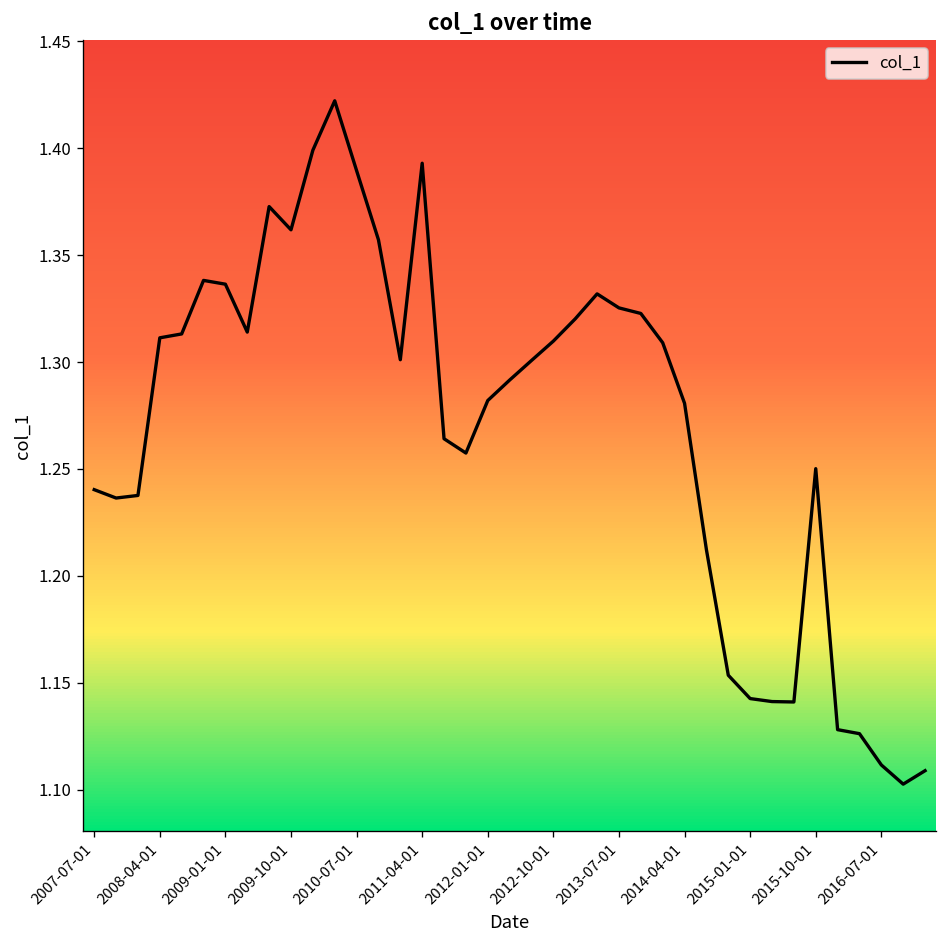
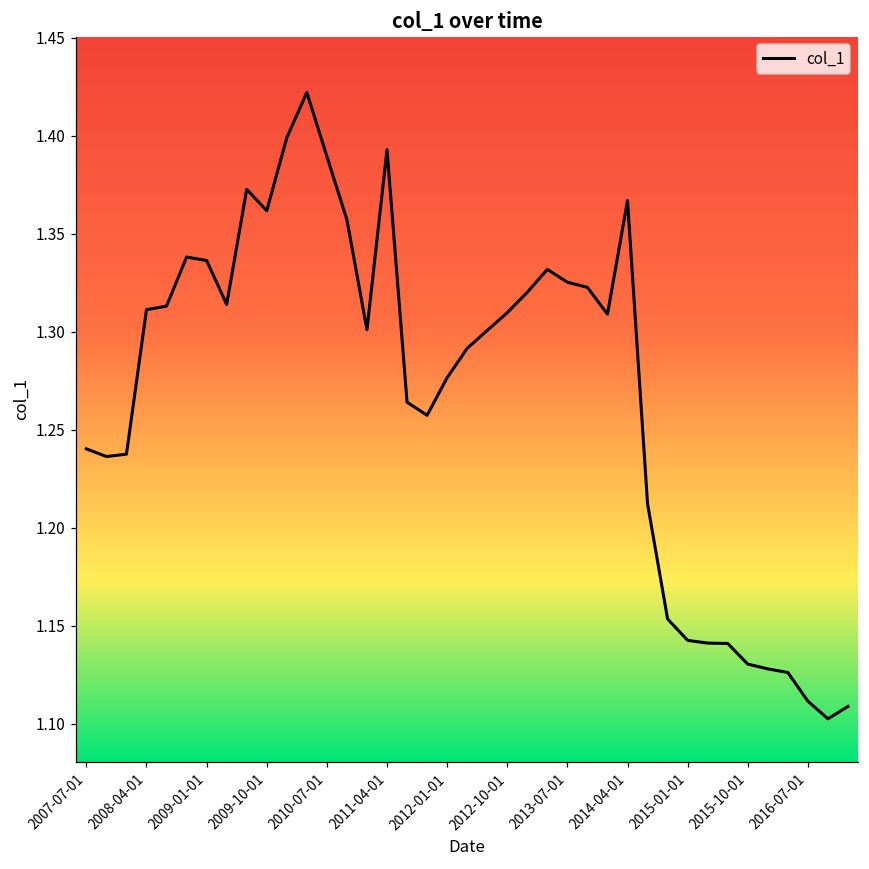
  {
    "2007-07-01": 1.240,
    "2008-04-01": 1.311,
    "2009-01-01": 1.336,
    "2009-10-01": 1.362,
    "2010-07-01": 1.390,
    "2011-04-01": 1.393,
-   "2012-01-01": 1.282,
+   "2012-01-01": 1.277,
    "2012-10-01": 1.310,
    "2013-07-01": 1.325,
-   "2014-04-01": 1.281,
+   "2014-04-01": 1.367,
    "2015-01-01": 1.143,
-   "2015-10-01": 1.250,
+   "2015-10-01": 1.130,
    "2016-07-01": 1.112
  }
